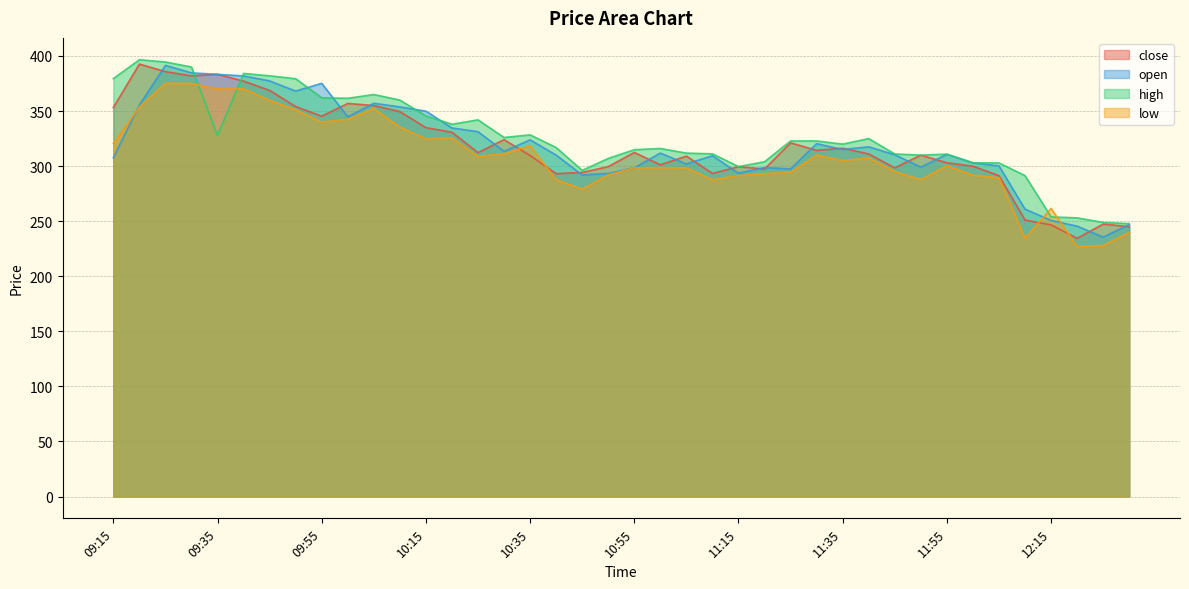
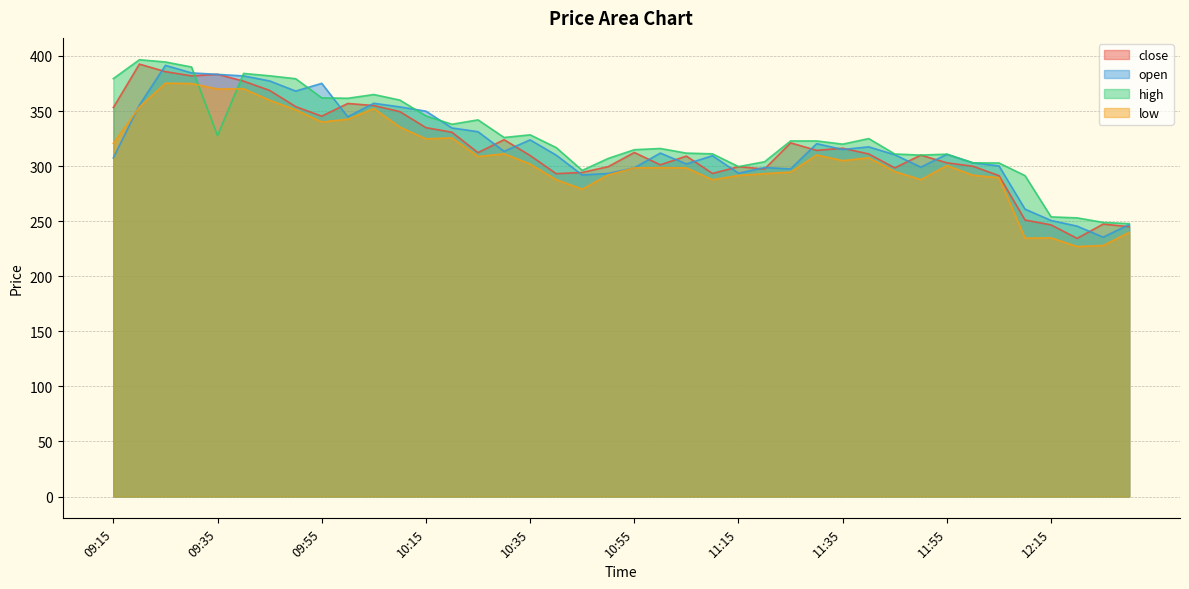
  {
    "close": {
      "09:15": 353,
      "09:55": 345,
      "10:15": 335,
      "10:35": 310,
      "10:55": 312,
      "11:55": 303,
      "12:15": 247
    },
    "open": {
      "09:15": 307,
      "09:55": 375,
      "10:15": 350,
      "10:35": 324,
      "12:15": 251
    },
    "high": {
      "09:15": 379,
      "09:35": 328,
      "09:55": 362,
      "10:15": 346,
      "10:35": 328,
      "10:55": 315,
      "11:35": 320,
      "12:15": 254
    },
    "low": {
      "09:15": 321,
      "09:35": 370,
      "09:55": 340,
      "10:15": 325,
-     "10:35": 319,
+     "10:35": 302,
      "11:35": 305,
      "11:55": 301,
-     "12:15": 262
+     "12:15": 235
    }
  }
